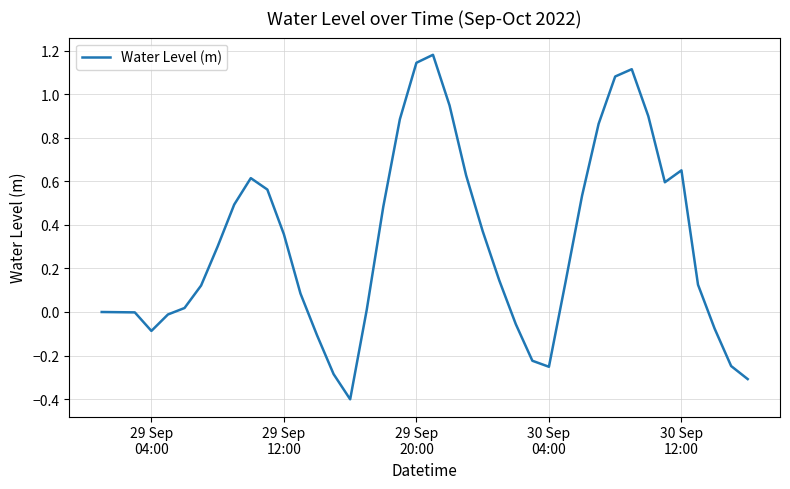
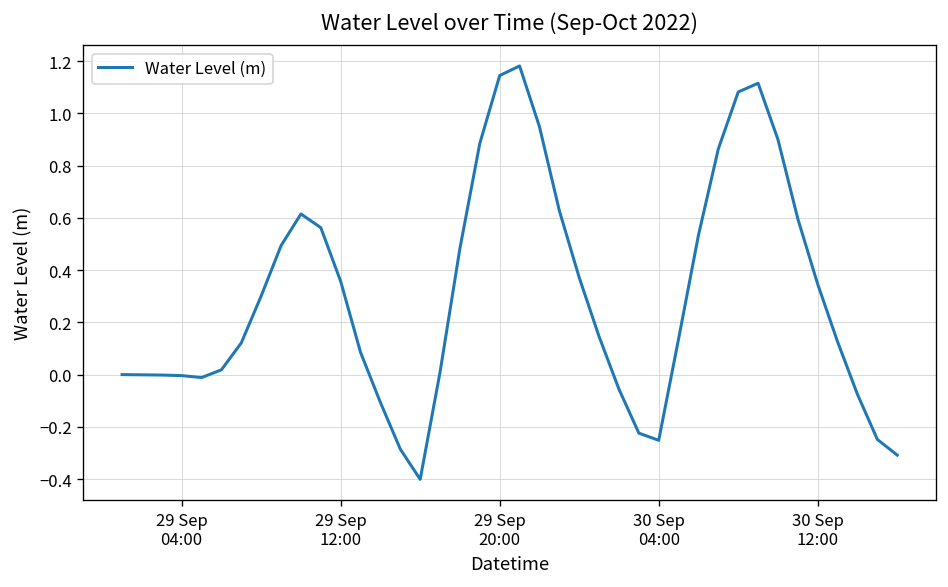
  {
-   "29 Sep 04:00": -0.09,
+   "29 Sep 04:00": 0.00,
    "29 Sep 12:00": 0.36,
    "29 Sep 20:00": 1.14,
    "30 Sep 04:00": -0.25,
-   "30 Sep 12:00": 0.65
+   "30 Sep 12:00": 0.35
  }
